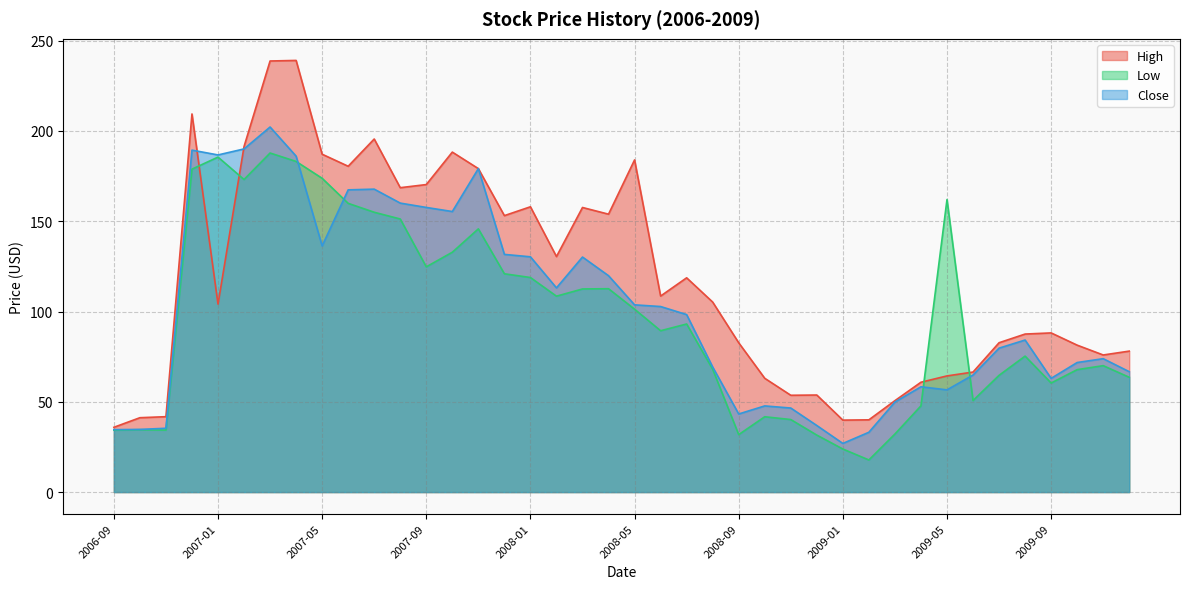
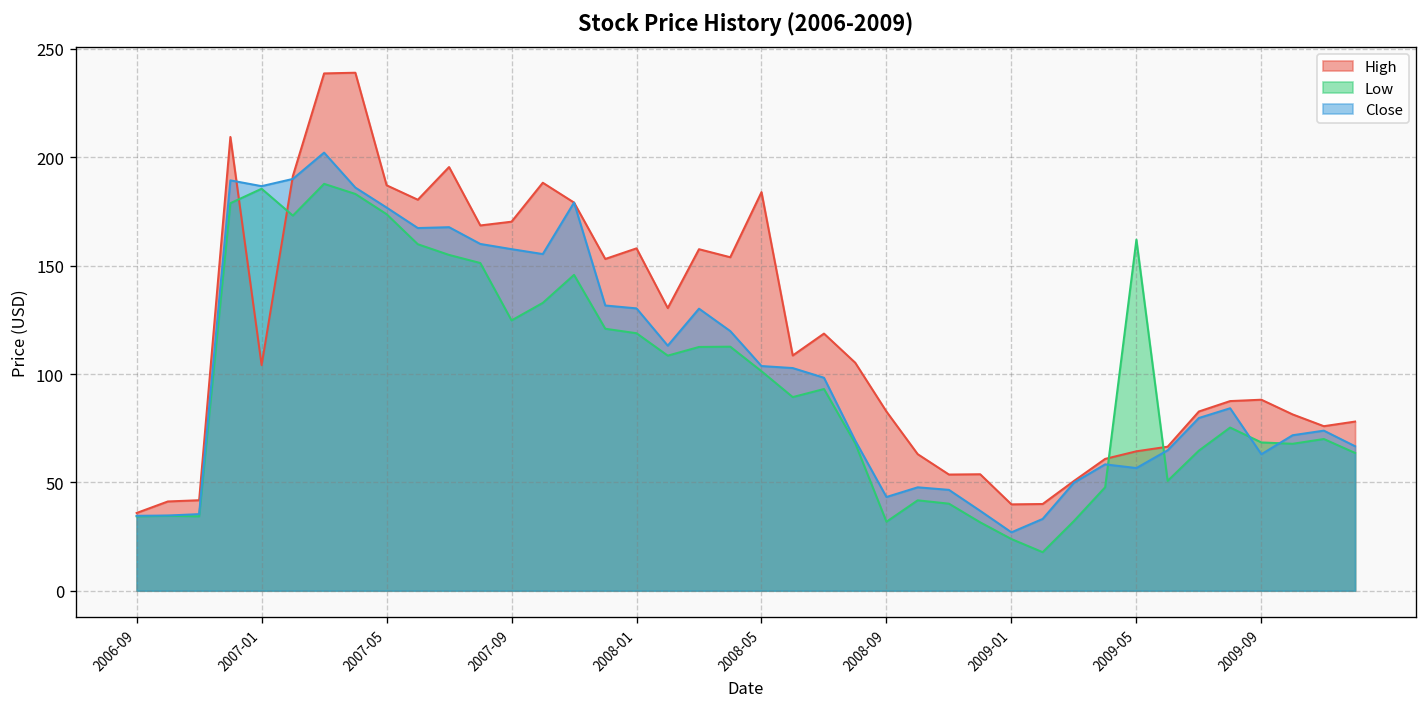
  {
    "High": {
      "2007-01": 104,
      "2007-05": 187,
      "2007-09": 170,
      "2008-01": 158,
      "2008-05": 184,
      "2008-09": 83,
      "2009-01": 40,
      "2009-05": 64,
      "2009-09": 88
    },
    "Low": {
      "2007-05": 174,
      "2007-09": 125,
      "2008-01": 119,
      "2008-05": 101,
      "2008-09": 32,
      "2009-01": 24,
      "2009-05": 162,
-     "2009-09": 60
+     "2009-09": 68
    },
    "Close": {
-     "2007-05": 136,
+     "2007-05": 177,
      "2007-09": 158,
      "2008-01": 130,
      "2008-05": 104,
      "2008-09": 43,
      "2009-01": 27,
      "2009-05": 57,
      "2009-09": 63
    }
  }
